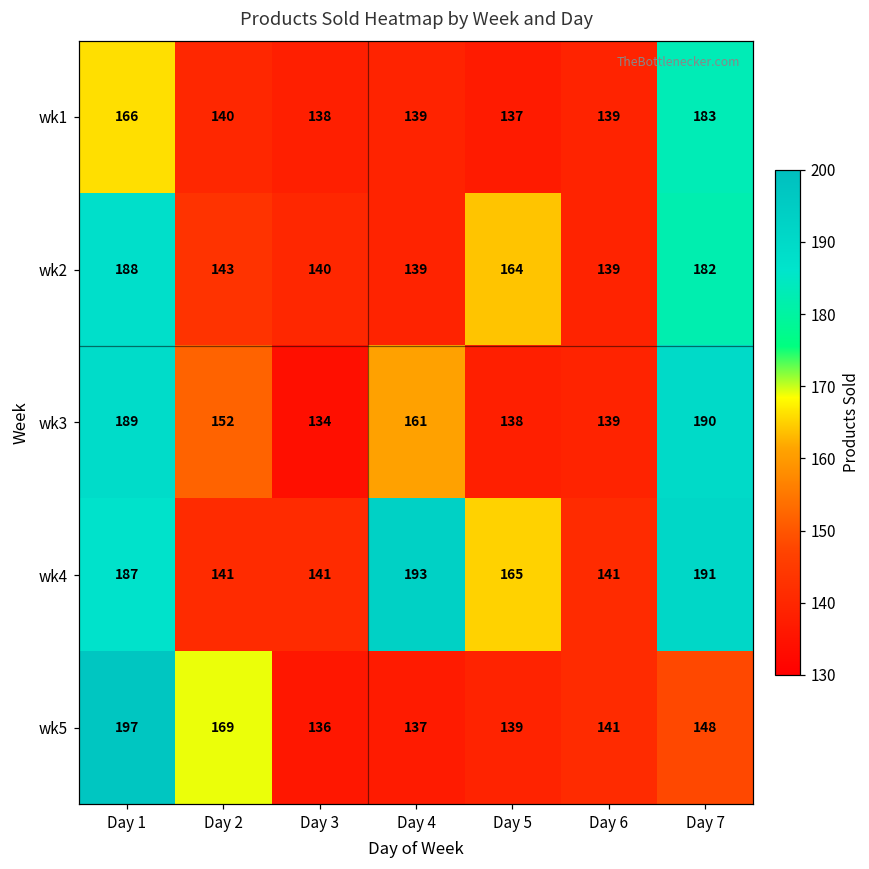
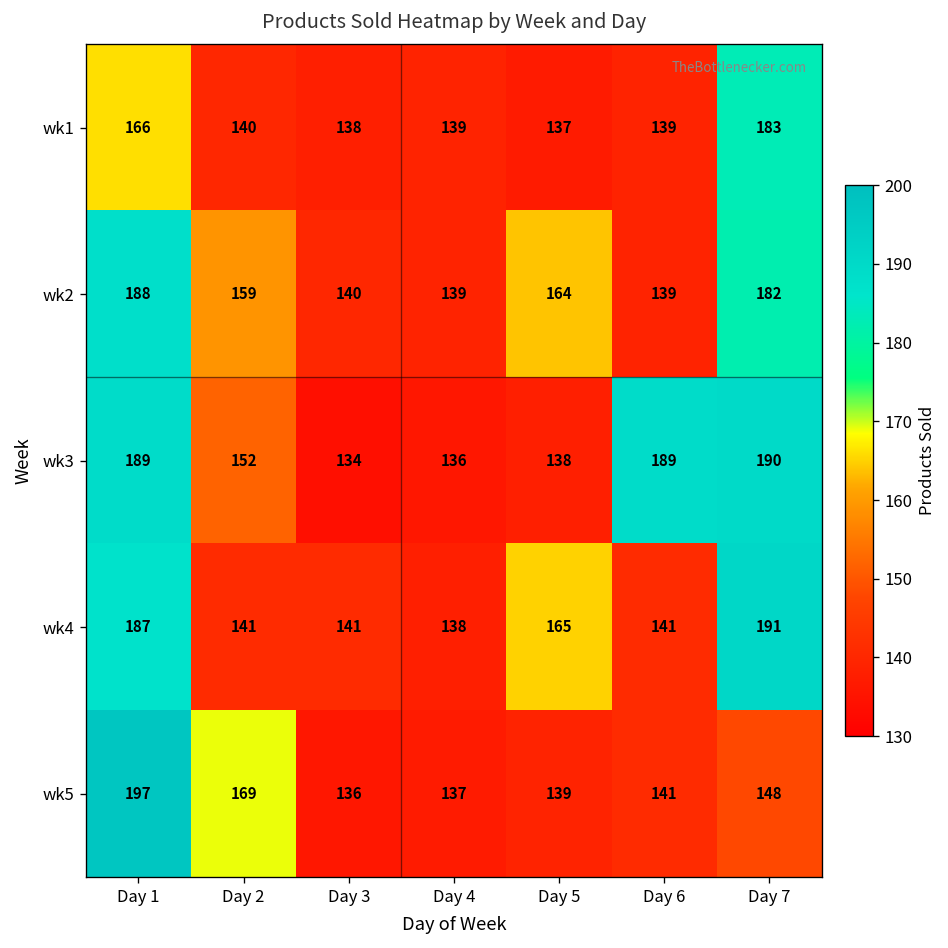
  {
    "wk1": {
      "Day 1": 166,
      "Day 2": 140,
      "Day 3": 138,
      "Day 4": 139,
      "Day 5": 137,
      "Day 6": 139
    },
    "wk2": {
      "Day 1": 188,
-     "Day 2": 143,
+     "Day 2": 159,
      "Day 3": 140,
      "Day 4": 139,
      "Day 5": 164,
      "Day 6": 139,
      "Day 7": 182
    },
    "wk3": {
      "Day 1": 189,
      "Day 2": 152,
      "Day 3": 134,
-     "Day 4": 161,
+     "Day 4": 136,
      "Day 5": 138,
-     "Day 6": 139,
+     "Day 6": 189,
      "Day 7": 190
    },
    "wk4": {
      "Day 1": 187,
      "Day 2": 141,
      "Day 3": 141,
-     "Day 4": 193,
+     "Day 4": 138,
      "Day 5": 165,
      "Day 6": 141,
      "Day 7": 191
    },
    "wk5": {
      "Day 1": 197,
      "Day 2": 169,
      "Day 3": 136,
      "Day 4": 137,
      "Day 5": 139,
      "Day 6": 141,
      "Day 7": 148
    }
  }
